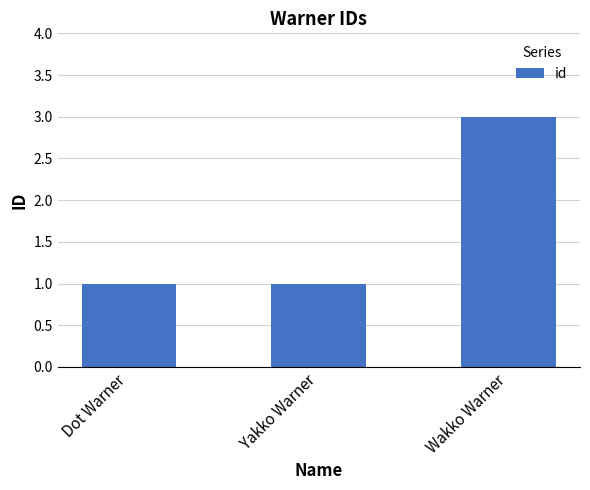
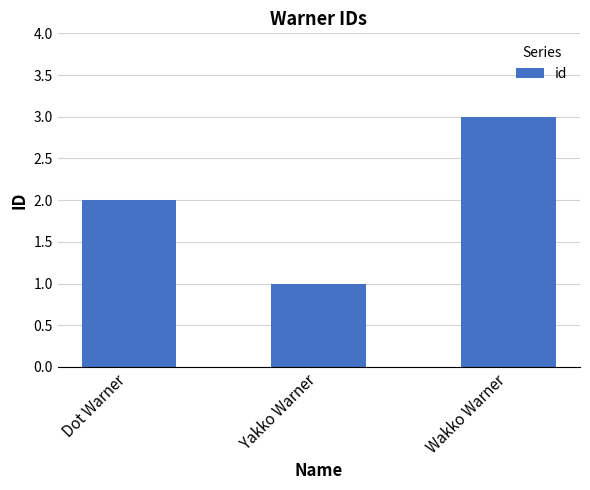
  {
-   "Dot Warner": 1,
+   "Dot Warner": 2,
    "Yakko Warner": 1,
    "Wakko Warner": 3
  }
